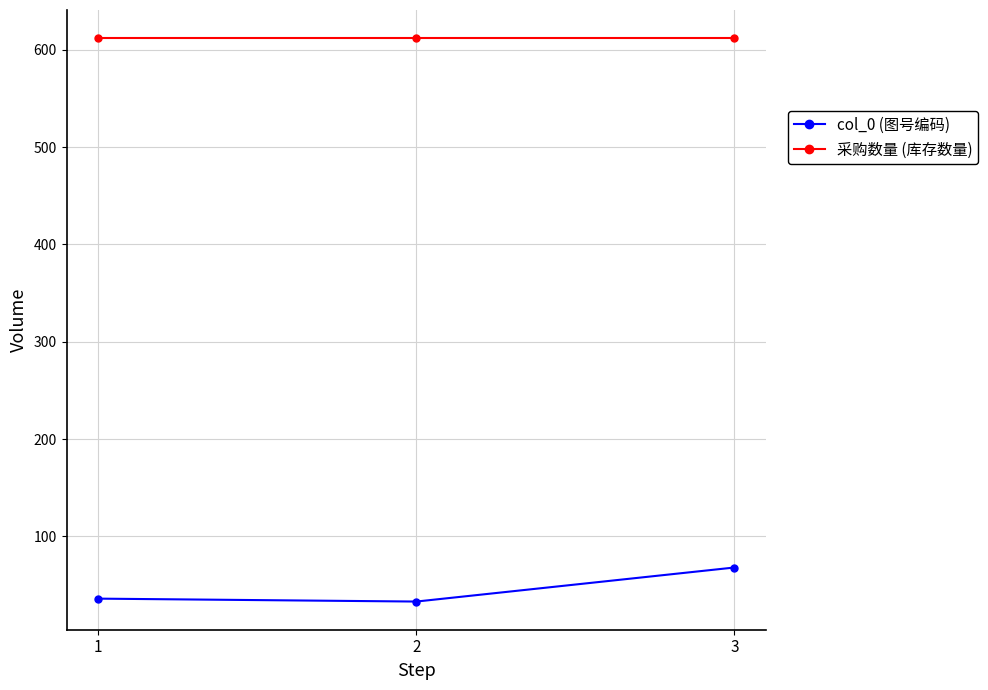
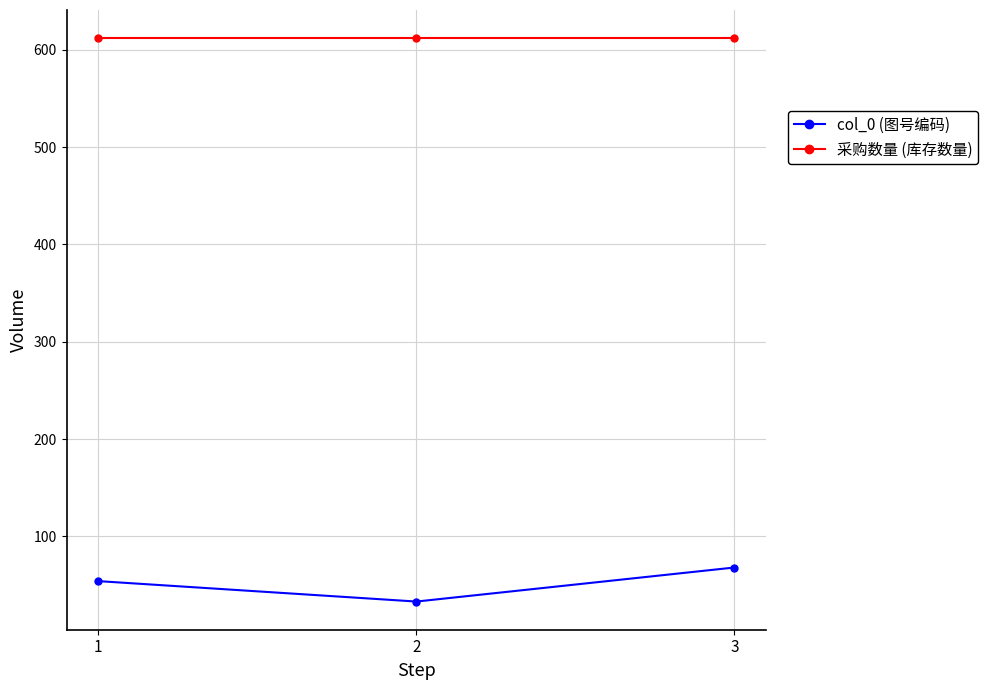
  {
    "col_0 (图号编码)": {
-     "1": 40,
+     "1": 50,
      "2": 30,
      "3": 70
    },
    "采购数量 (库存数量)": {
      "1": 610,
      "2": 610,
      "3": 610
    }
  }
